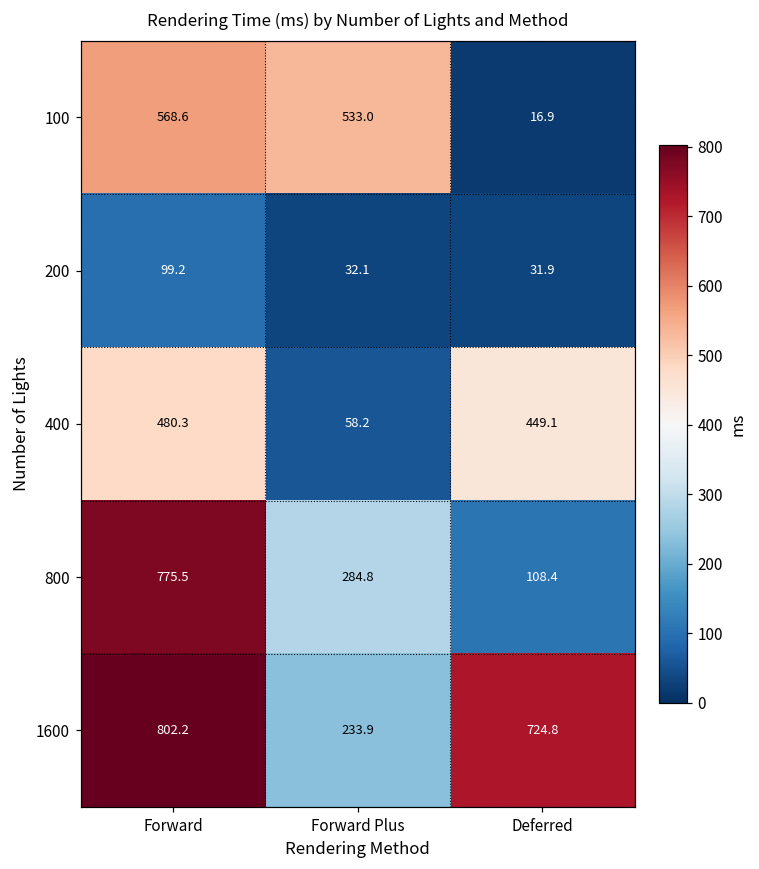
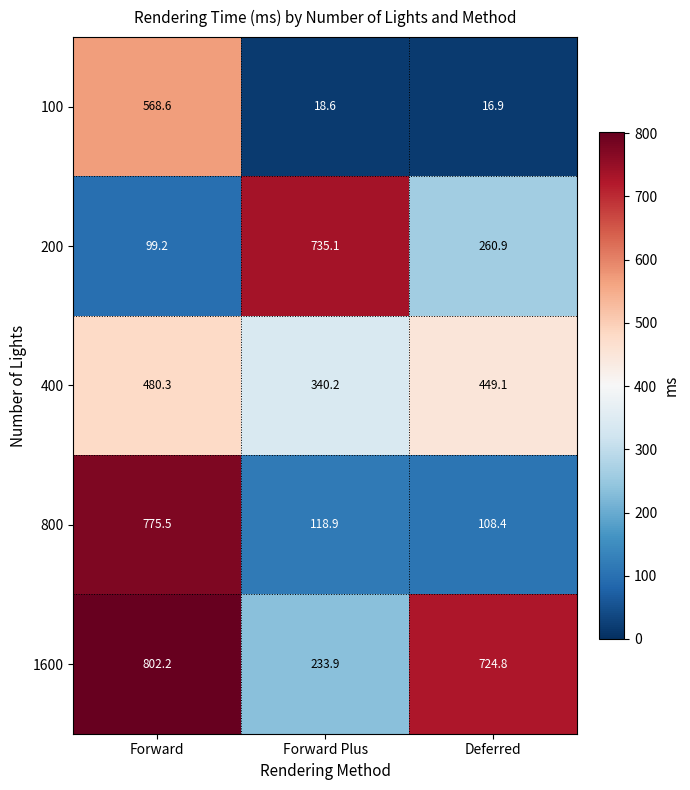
  {
    "100": {
      "Forward": 568.6,
-     "Forward Plus": 533.0,
+     "Forward Plus": 18.6,
      "Deferred": 16.9
    },
    "200": {
      "Forward": 99.2,
-     "Forward Plus": 32.1,
-     "Deferred": 31.9
+     "Forward Plus": 735.1,
+     "Deferred": 260.9
    },
    "400": {
      "Forward": 480.3,
-     "Forward Plus": 58.2,
+     "Forward Plus": 340.2,
      "Deferred": 449.1
    },
    "800": {
      "Forward": 775.5,
-     "Forward Plus": 284.8,
+     "Forward Plus": 118.9,
      "Deferred": 108.4
    },
    "1600": {
      "Forward": 802.2,
      "Forward Plus": 233.9,
      "Deferred": 724.8
    }
  }
